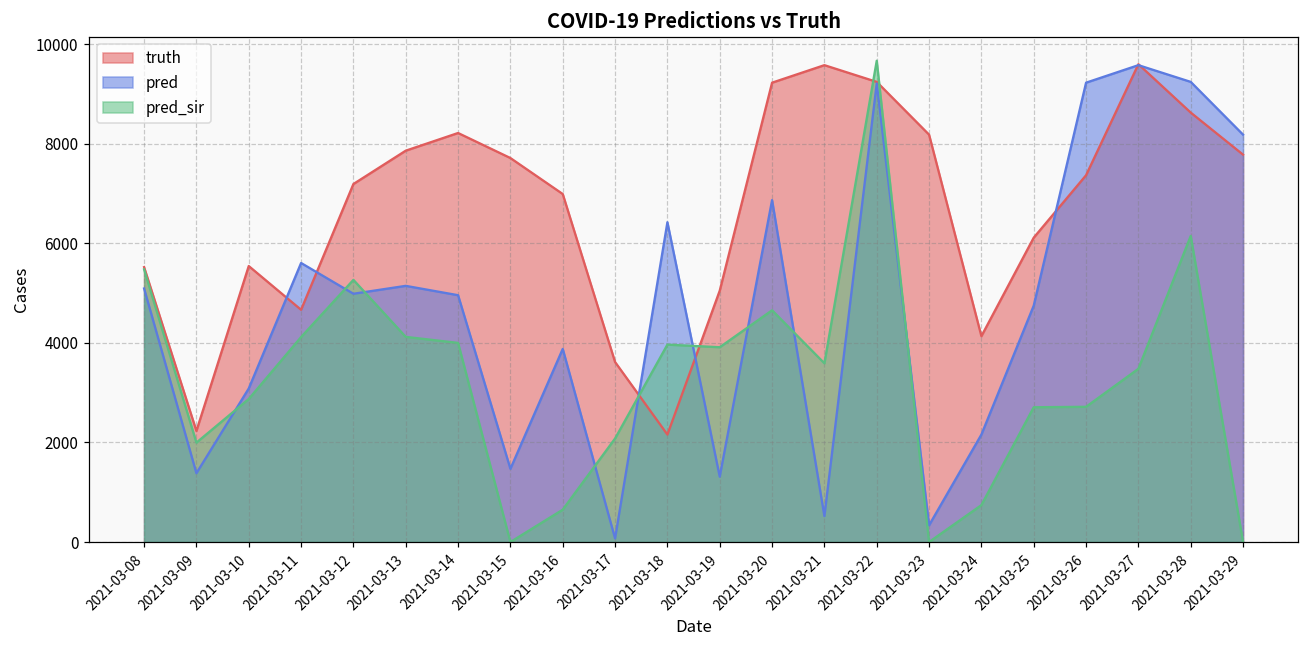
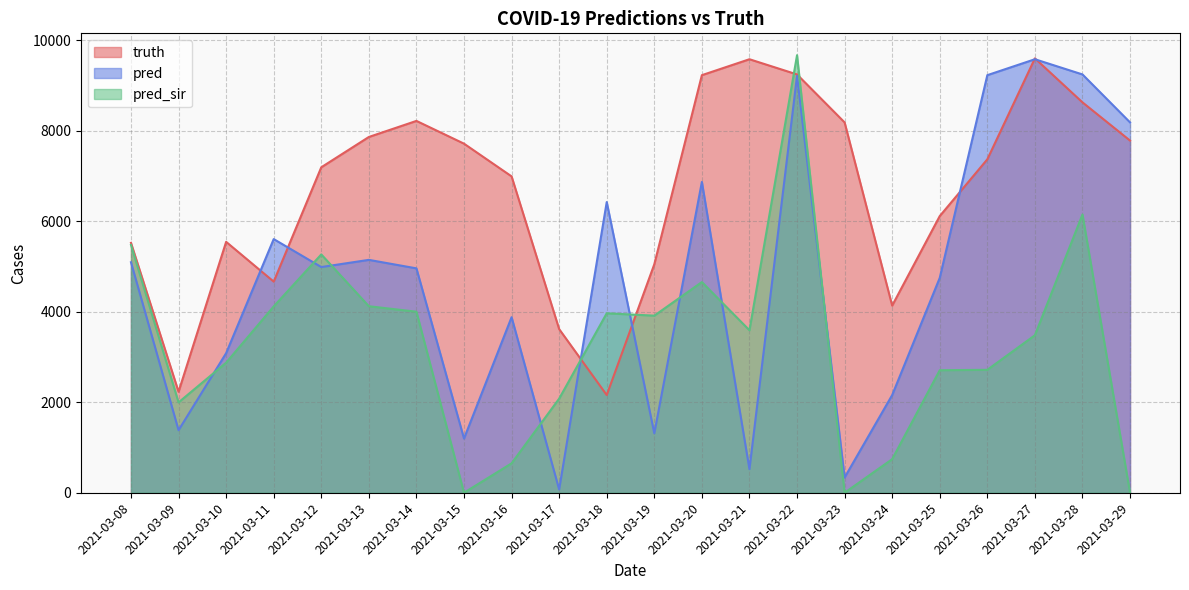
  {
    "truth": {
      "2021-03-09": 2200,
      "2021-03-10": 5500,
      "2021-03-11": 4700,
      "2021-03-12": 7200,
      "2021-03-13": 7900,
      "2021-03-14": 8200,
      "2021-03-15": 7700,
      "2021-03-16": 7000,
      "2021-03-17": 3600,
      "2021-03-18": 2200,
      "2021-03-19": 5100,
      "2021-03-20": 9200,
      "2021-03-21": 9600,
      "2021-03-23": 8200,
      "2021-03-24": 4100,
      "2021-03-25": 6100,
      "2021-03-26": 7400,
      "2021-03-28": 8600,
      "2021-03-29": 7800
    },
    "pred": {
      "2021-03-08": 5100,
      "2021-03-09": 1400,
      "2021-03-10": 3100,
      "2021-03-11": 5600,
      "2021-03-12": 5000,
      "2021-03-13": 5100,
      "2021-03-14": 5000,
-     "2021-03-15": 1500,
+     "2021-03-15": 1200,
      "2021-03-16": 3900,
      "2021-03-17": 100,
      "2021-03-18": 6400,
      "2021-03-19": 1300,
      "2021-03-20": 6900,
      "2021-03-21": 500,
      "2021-03-23": 300,
      "2021-03-24": 2200,
      "2021-03-25": 4700,
      "2021-03-26": 9200,
      "2021-03-28": 9200,
      "2021-03-29": 8200
    },
    "pred_sir": {
      "2021-03-09": 2000,
      "2021-03-10": 2900,
      "2021-03-11": 4100,
      "2021-03-12": 5300,
      "2021-03-13": 4100,
      "2021-03-14": 4000,
      "2021-03-15": 0,
      "2021-03-16": 700,
      "2021-03-17": 2100,
      "2021-03-18": 4000,
      "2021-03-19": 3900,
      "2021-03-20": 4700,
      "2021-03-21": 3600,
      "2021-03-22": 9700,
      "2021-03-23": 0,
      "2021-03-24": 700,
      "2021-03-25": 2700,
      "2021-03-26": 2700,
      "2021-03-27": 3500,
      "2021-03-28": 6200,
      "2021-03-29": 0
    }
  }
